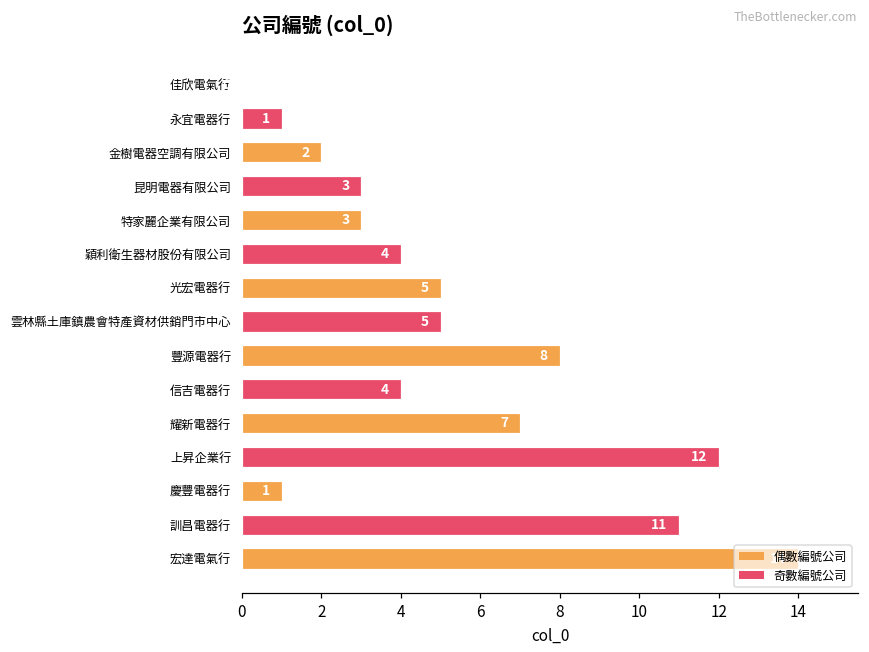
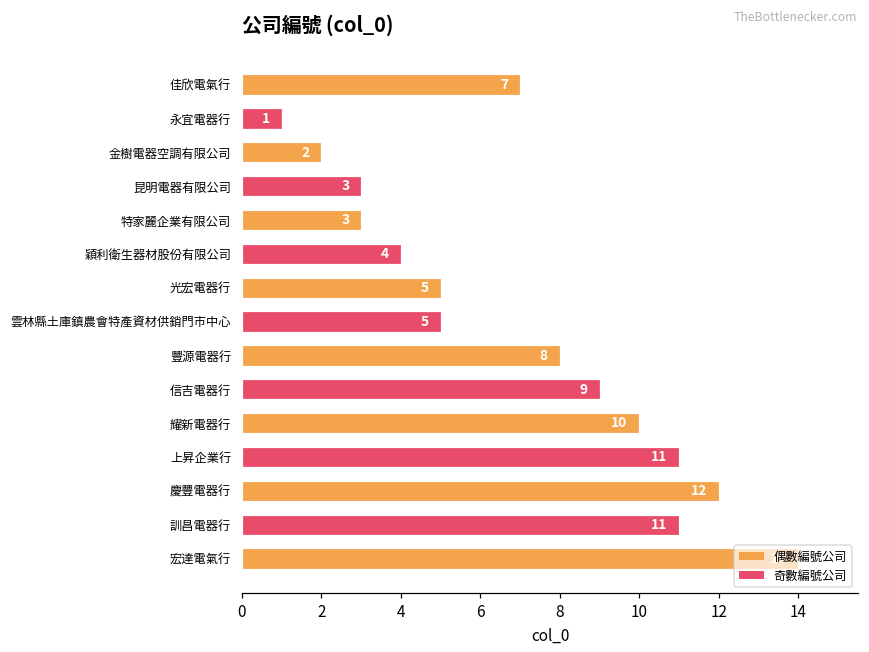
  {
-   "佳欣電氣行": 0,
+   "佳欣電氣行": 7,
    "永宜電器行": 1,
    "金樹電器空調有限公司": 2,
    "昆明電器有限公司": 3,
    "特家麗企業有限公司": 3,
    "穎利衛生器材股份有限公司": 4,
    "光宏電器行": 5,
    "雲林縣土庫鎮農會特產資材供銷門巿中心": 5,
    "豐源電器行": 8,
-   "信吉電器行": 4,
-   "耀新電器行": 7,
-   "上昇企業行": 12,
-   "慶豐電器行": 1,
+   "信吉電器行": 9,
+   "耀新電器行": 10,
+   "上昇企業行": 11,
+   "慶豐電器行": 12,
    "訓昌電器行": 11
  }
